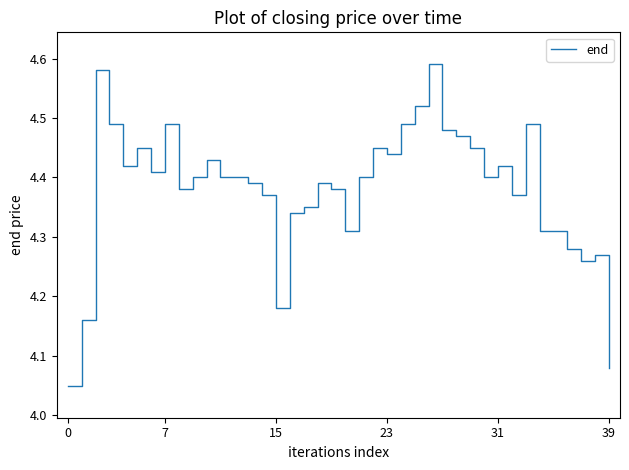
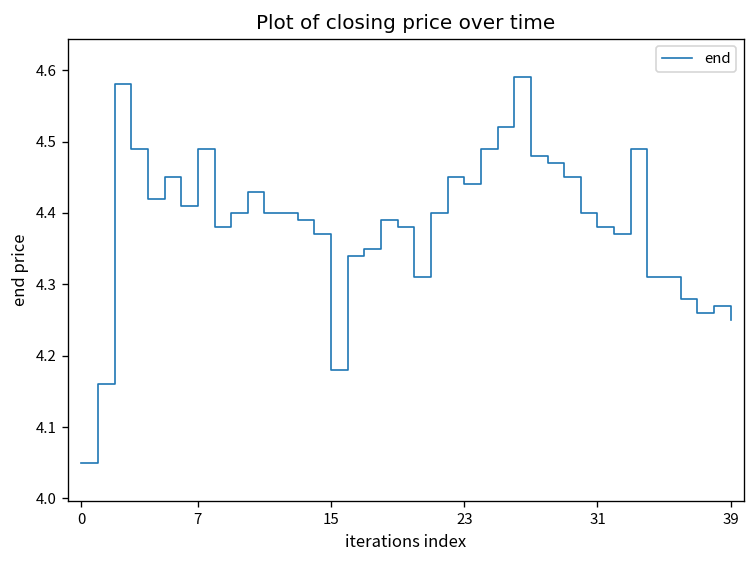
  {
    "0": 4.05,
    "7": 4.49,
    "15": 4.18,
    "23": 4.44,
-   "31": 4.42,
-   "39": 4.08
+   "31": 4.38,
+   "39": 4.25
  }
